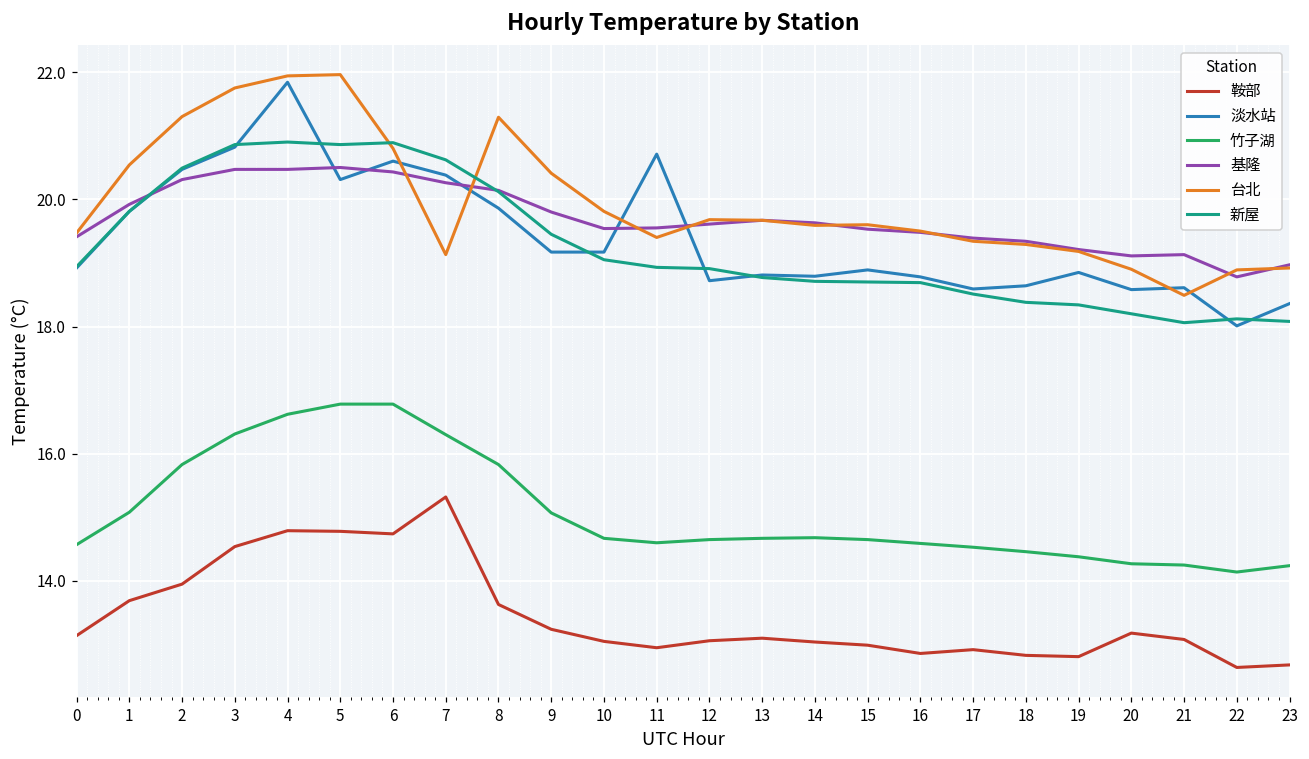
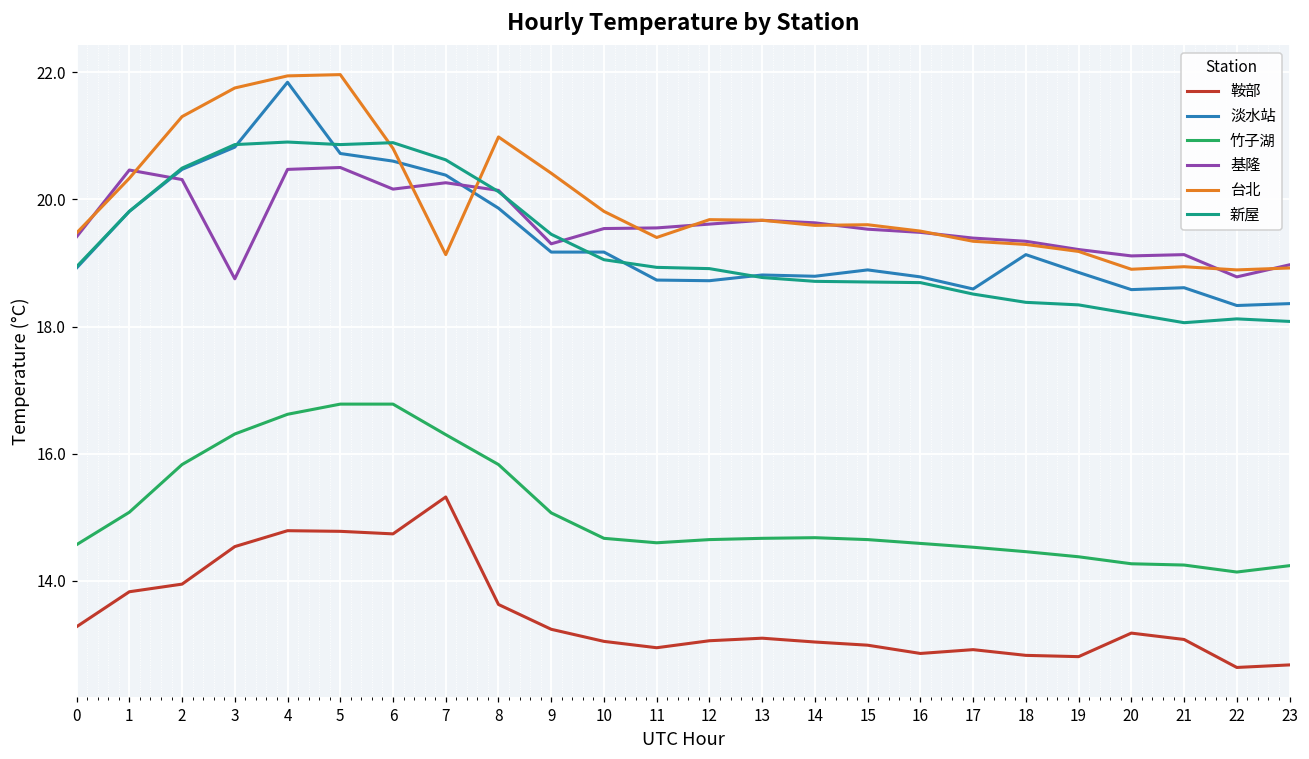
  {
    "鞍部": {
-     "0": 13.1,
-     "1": 13.7,
+     "0": 13.3,
+     "1": 13.8,
      "2": 14.0,
      "3": 14.5,
      "4": 14.8,
      "5": 14.8,
      "6": 14.7,
      "7": 15.3,
      "8": 13.6,
      "9": 13.2,
      "10": 13.1,
      "11": 13.0,
      "12": 13.1,
      "13": 13.1,
      "14": 13.0,
      "15": 13.0,
      "16": 12.9,
      "17": 12.9,
      "18": 12.8,
      "19": 12.8,
      "20": 13.2,
      "21": 13.1,
      "22": 12.6,
      "23": 12.7
    },
    "淡水站": {
      "4": 21.8,
-     "5": 20.3,
+     "5": 20.7,
      "6": 20.6,
      "7": 20.4,
      "8": 19.9,
      "9": 19.2,
      "10": 19.2,
-     "11": 20.7,
+     "11": 18.7,
      "12": 18.7,
      "14": 18.8,
      "15": 18.9,
      "16": 18.8,
      "17": 18.6,
-     "18": 18.6,
+     "18": 19.1,
      "19": 18.9,
      "20": 18.6,
      "21": 18.6,
-     "22": 18.0,
+     "22": 18.3,
      "23": 18.4
    },
    "基隆": {
      "0": 19.4,
-     "1": 19.9,
+     "1": 20.5,
      "2": 20.3,
-     "3": 20.5,
+     "3": 18.8,
      "4": 20.5,
      "5": 20.5,
-     "6": 20.4,
+     "6": 20.2,
      "7": 20.3,
-     "9": 19.8,
+     "9": 19.3,
      "10": 19.5,
      "11": 19.6,
      "12": 19.6,
      "15": 19.5,
      "17": 19.4,
      "18": 19.3,
      "20": 19.1,
      "21": 19.1,
      "22": 18.8,
      "23": 19.0
    },
    "台北": {
      "0": 19.5,
-     "1": 20.5,
+     "1": 20.3,
      "2": 21.3,
      "3": 21.8,
      "4": 21.9,
      "5": 22.0,
      "6": 20.8,
      "7": 19.1,
-     "8": 21.3,
+     "8": 21.0,
      "9": 20.4,
      "10": 19.8,
      "11": 19.4,
      "12": 19.7,
      "15": 19.6,
      "17": 19.3,
      "18": 19.3,
      "20": 18.9,
-     "21": 18.5,
+     "21": 18.9,
      "22": 18.9,
      "23": 18.9
    }
  }
